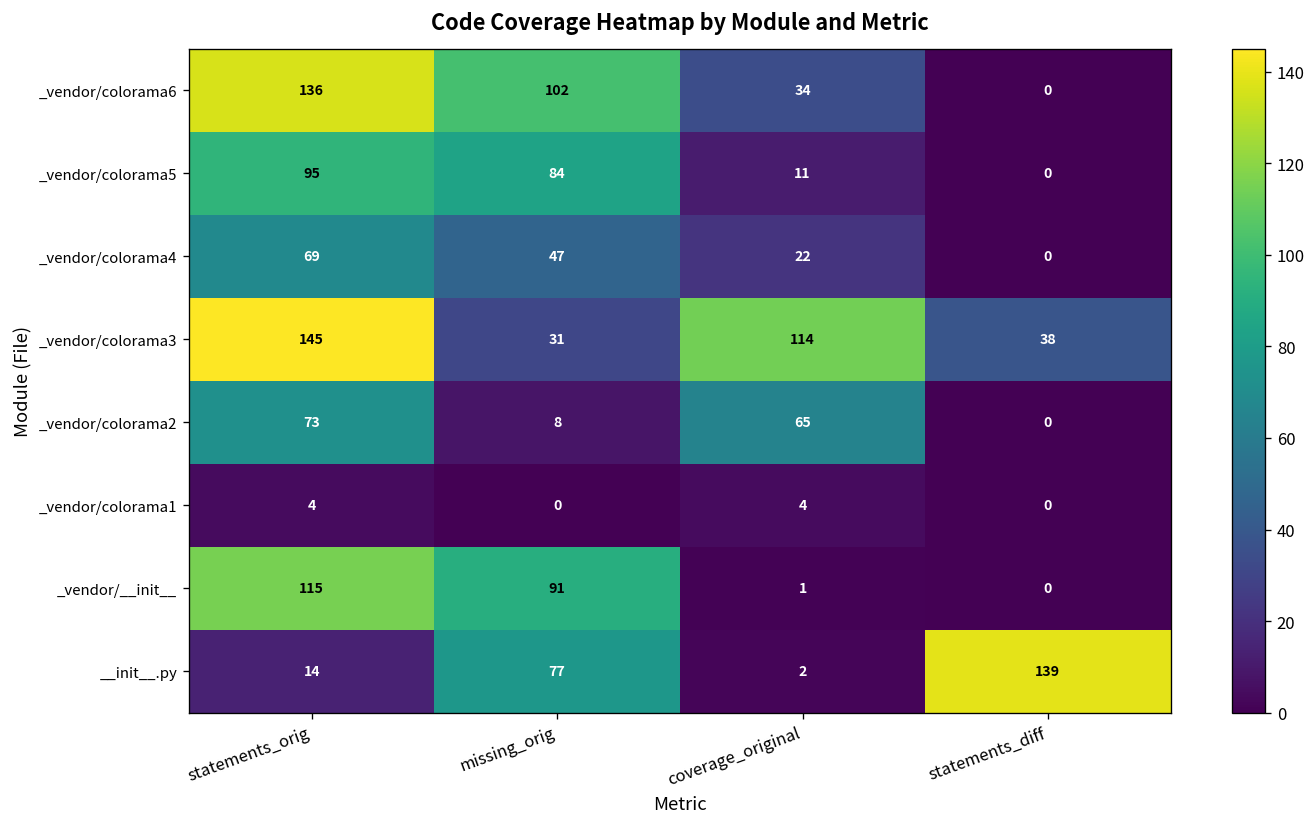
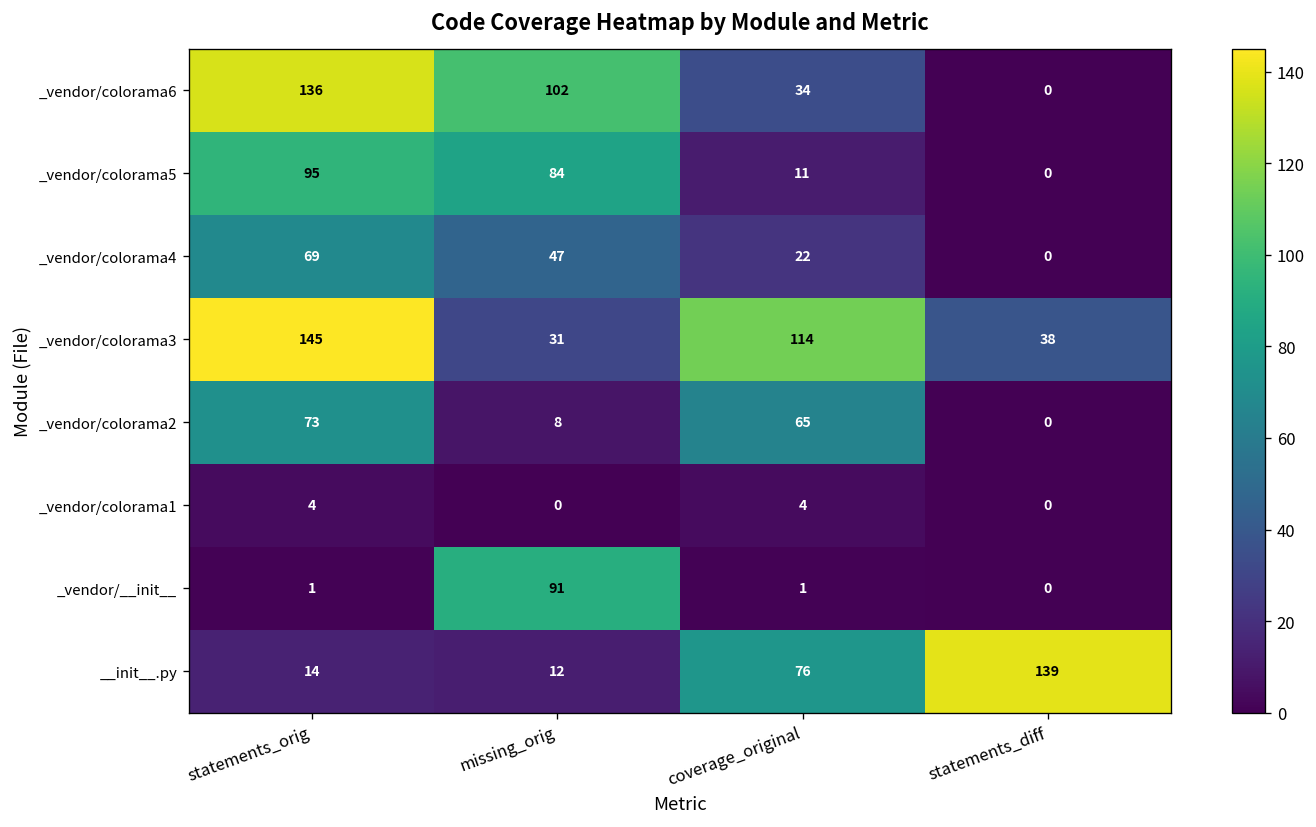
  {
    "_vendor/colorama6": {
      "statements_orig": 136,
      "missing_orig": 102,
      "coverage_original": 34,
      "statements_diff": 0
    },
    "_vendor/colorama5": {
      "statements_orig": 95,
      "missing_orig": 84,
      "coverage_original": 11,
      "statements_diff": 0
    },
    "_vendor/colorama4": {
      "statements_orig": 69,
      "missing_orig": 47,
      "coverage_original": 22,
      "statements_diff": 0
    },
    "_vendor/colorama3": {
      "statements_orig": 145,
      "missing_orig": 31,
      "coverage_original": 114,
      "statements_diff": 38
    },
    "_vendor/colorama2": {
      "statements_orig": 73,
      "missing_orig": 8,
      "coverage_original": 65,
      "statements_diff": 0
    },
    "_vendor/colorama1": {
      "statements_orig": 4,
      "missing_orig": 0,
      "coverage_original": 4,
      "statements_diff": 0
    },
    "_vendor/__init__": {
-     "statements_orig": 115,
+     "statements_orig": 1,
      "missing_orig": 91,
      "coverage_original": 1,
      "statements_diff": 0
    },
    "__init__.py": {
      "statements_orig": 14,
-     "missing_orig": 77,
-     "coverage_original": 2,
+     "missing_orig": 12,
+     "coverage_original": 76,
      "statements_diff": 139
    }
  }
